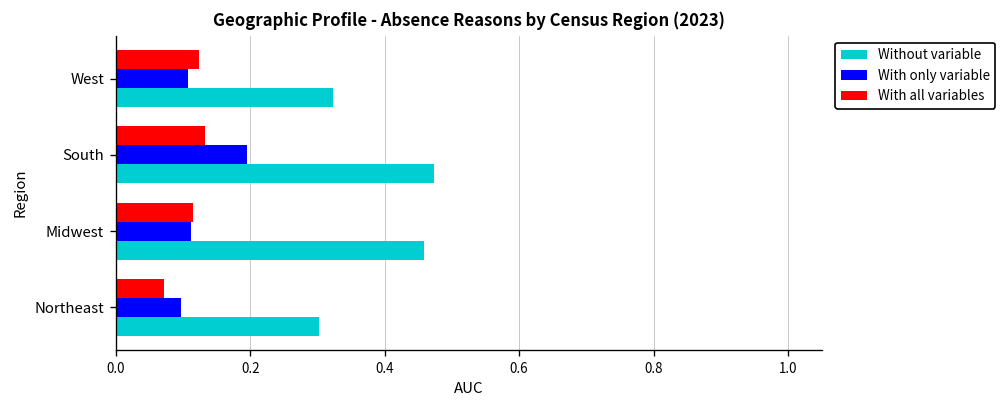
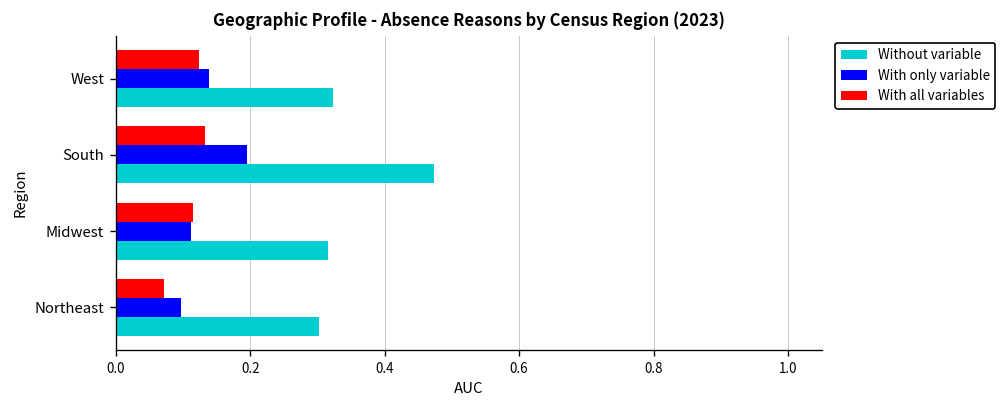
  {
    "Without variable": {
      "West": 0.32,
      "South": 0.47,
-     "Midwest": 0.46,
+     "Midwest": 0.32,
      "Northeast": 0.30
    },
    "With only variable": {
-     "West": 0.11,
+     "West": 0.14,
      "South": 0.20,
      "Midwest": 0.11,
      "Northeast": 0.10
    },
    "With all variables": {
      "West": 0.12,
      "South": 0.13,
      "Midwest": 0.11,
      "Northeast": 0.07
    }
  }
